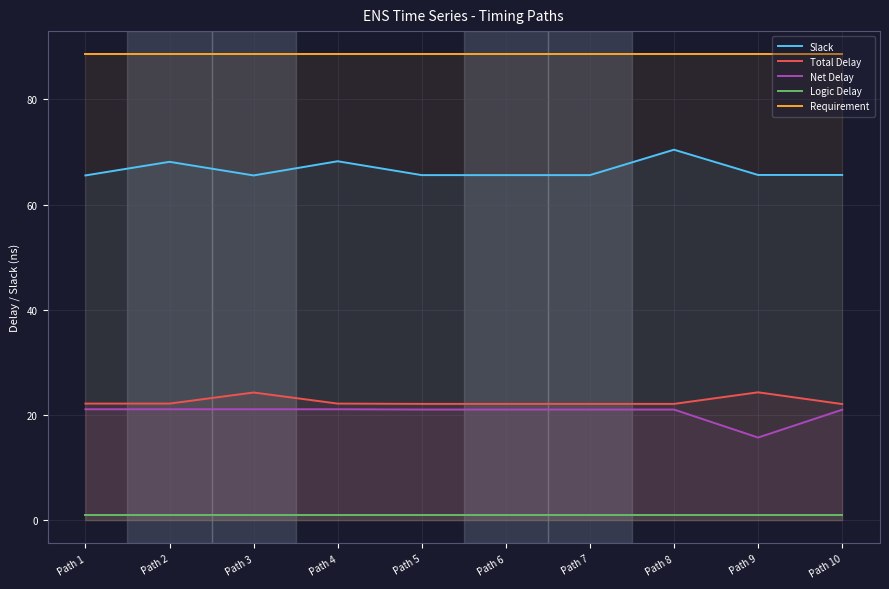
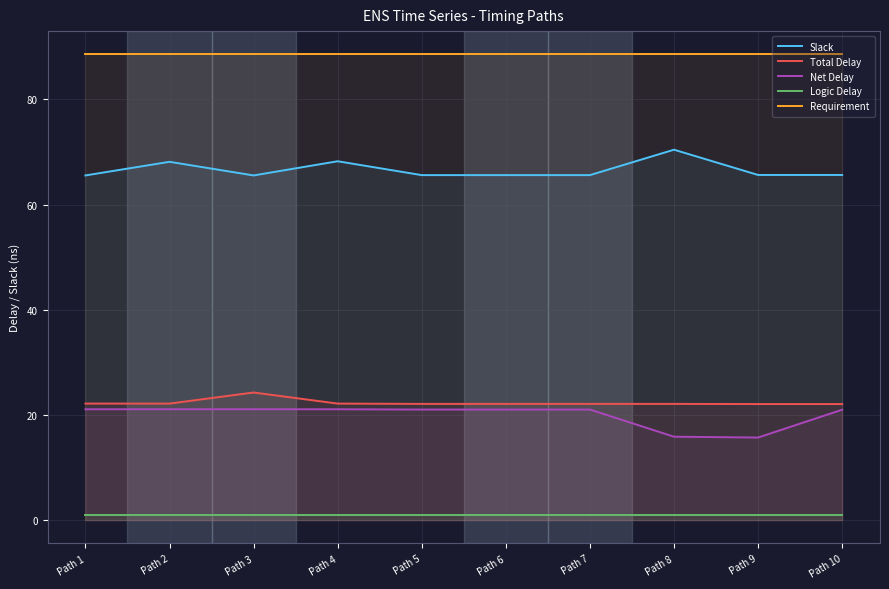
  {
    "Slack": {
      "Path 1": 66,
      "Path 2": 68,
      "Path 3": 66,
      "Path 4": 68,
      "Path 5": 66,
      "Path 6": 66,
      "Path 7": 66,
      "Path 8": 70,
      "Path 9": 66,
      "Path 10": 66
    },
    "Total Delay": {
      "Path 1": 22,
      "Path 2": 22,
      "Path 3": 24,
      "Path 4": 22,
      "Path 5": 22,
      "Path 6": 22,
      "Path 7": 22,
      "Path 8": 22,
-     "Path 9": 24,
+     "Path 9": 22,
      "Path 10": 22
    },
    "Net Delay": {
      "Path 1": 21,
      "Path 2": 21,
      "Path 3": 21,
      "Path 4": 21,
      "Path 5": 21,
      "Path 6": 21,
      "Path 7": 21,
-     "Path 8": 21,
+     "Path 8": 16,
      "Path 9": 16,
      "Path 10": 21
    },
    "Logic Delay": {
      "Path 1": 1,
      "Path 2": 1,
      "Path 3": 1,
      "Path 4": 1,
      "Path 5": 1,
      "Path 6": 1,
      "Path 7": 1,
      "Path 8": 1,
      "Path 9": 1,
      "Path 10": 1
    },
    "Requirement": {
      "Path 1": 89,
      "Path 2": 89,
      "Path 3": 89,
      "Path 4": 89,
      "Path 5": 89,
      "Path 6": 89,
      "Path 7": 89,
      "Path 8": 89,
      "Path 9": 89
    }
  }
